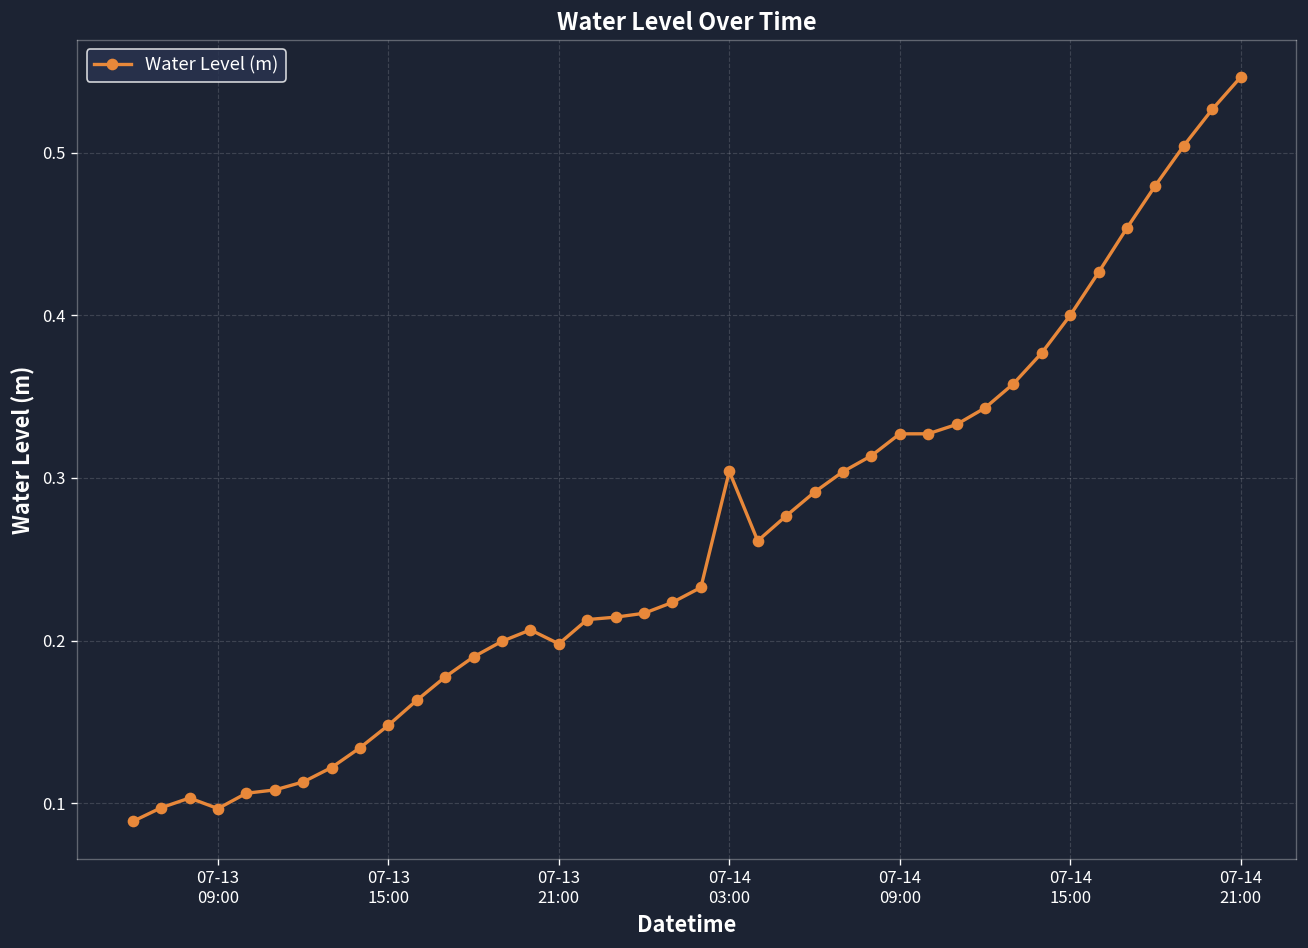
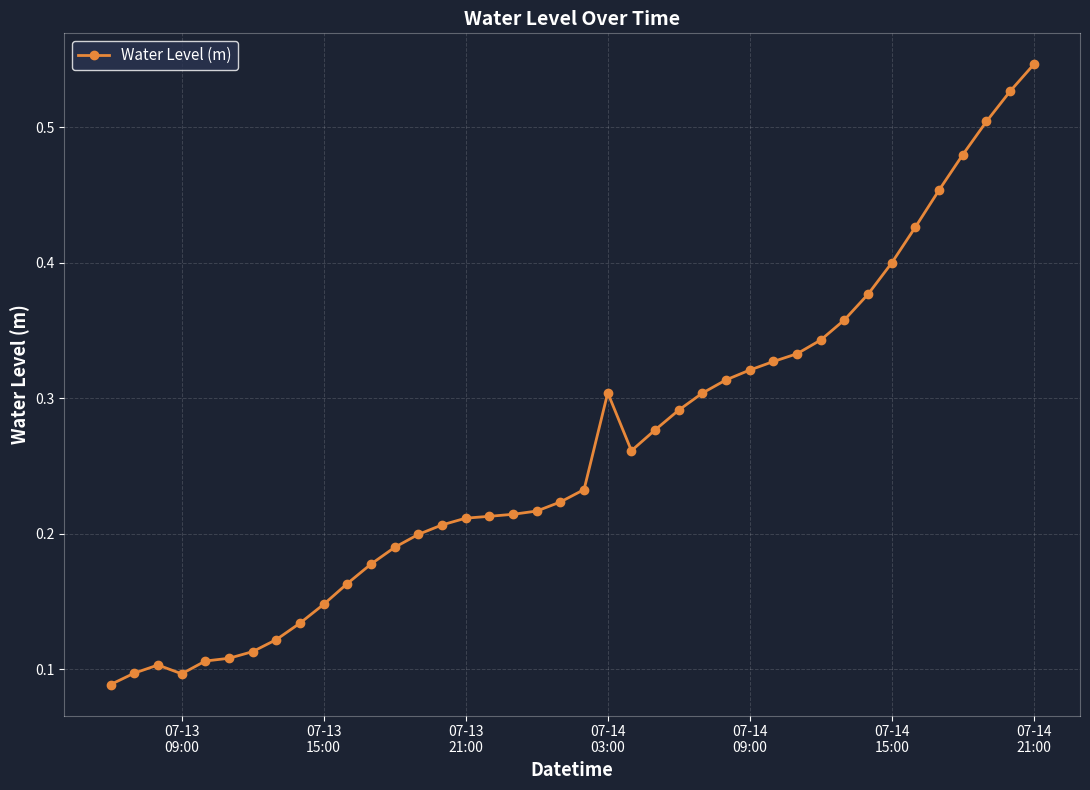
  {
    "07-13 09:00": 0.097,
    "07-13 15:00": 0.148,
-   "07-13 21:00": 0.198,
+   "07-13 21:00": 0.212,
    "07-14 03:00": 0.304,
-   "07-14 09:00": 0.327,
+   "07-14 09:00": 0.321,
    "07-14 15:00": 0.400,
    "07-14 21:00": 0.546
  }
